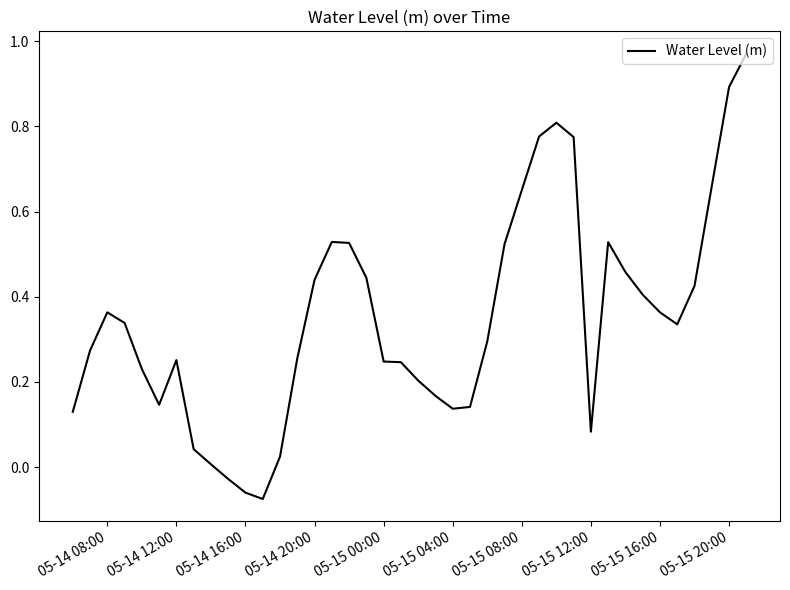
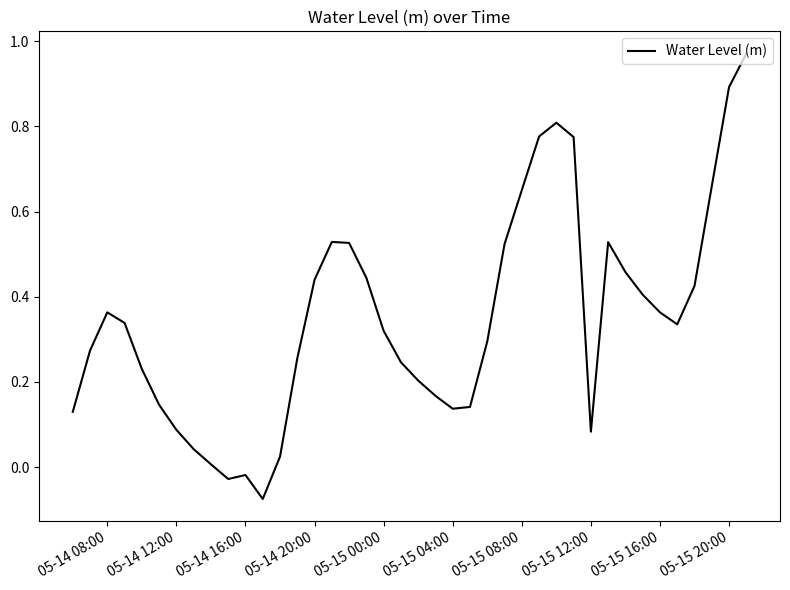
  {
    "05-14 08:00": 0.36,
-   "05-14 12:00": 0.25,
-   "05-14 16:00": -0.06,
+   "05-14 12:00": 0.09,
+   "05-14 16:00": -0.02,
    "05-14 20:00": 0.44,
-   "05-15 00:00": 0.25,
+   "05-15 00:00": 0.32,
    "05-15 04:00": 0.14,
    "05-15 08:00": 0.65,
    "05-15 12:00": 0.08,
    "05-15 16:00": 0.36,
    "05-15 20:00": 0.89
  }
